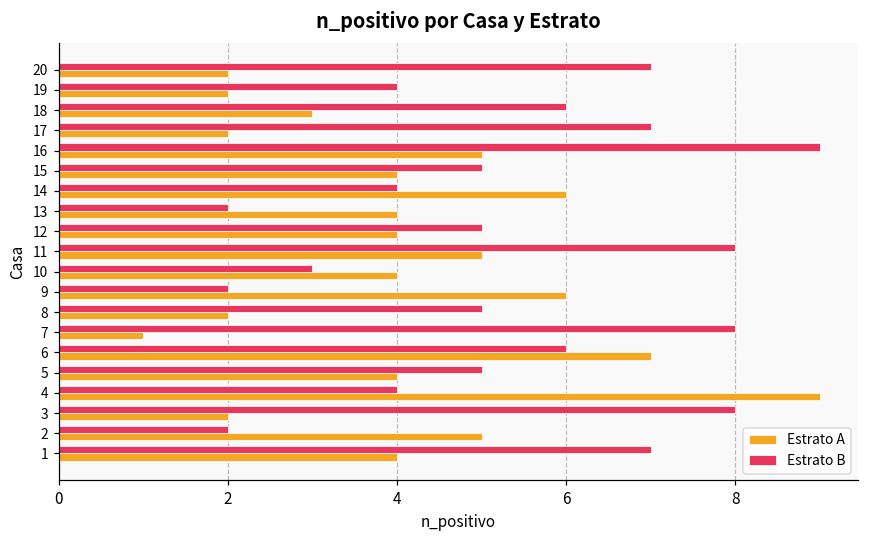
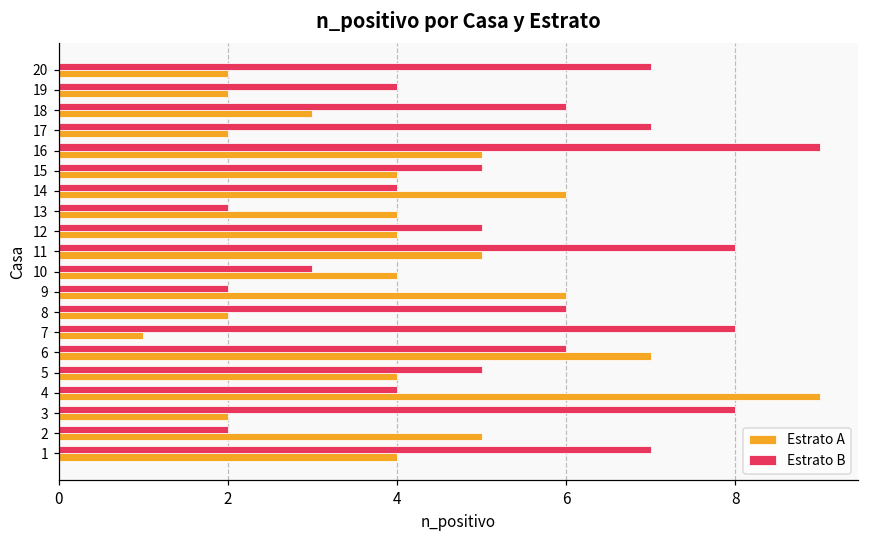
  {
    "Estrato A": {
      "20": 2,
      "19": 2,
      "18": 3,
      "17": 2,
      "16": 5,
      "15": 4,
      "14": 6,
      "13": 4,
      "12": 4,
      "11": 5,
      "10": 4,
      "9": 6,
      "8": 2,
      "7": 1,
      "6": 7,
      "5": 4,
      "4": 9,
      "3": 2,
      "2": 5,
      "1": 4
    },
    "Estrato B": {
      "20": 7,
      "19": 4,
      "18": 6,
      "17": 7,
      "16": 9,
      "15": 5,
      "14": 4,
      "13": 2,
      "12": 5,
      "11": 8,
      "10": 3,
      "9": 2,
-     "8": 5,
+     "8": 6,
      "7": 8,
      "6": 6,
      "5": 5,
      "4": 4,
      "3": 8,
      "2": 2,
      "1": 7
    }
  }
